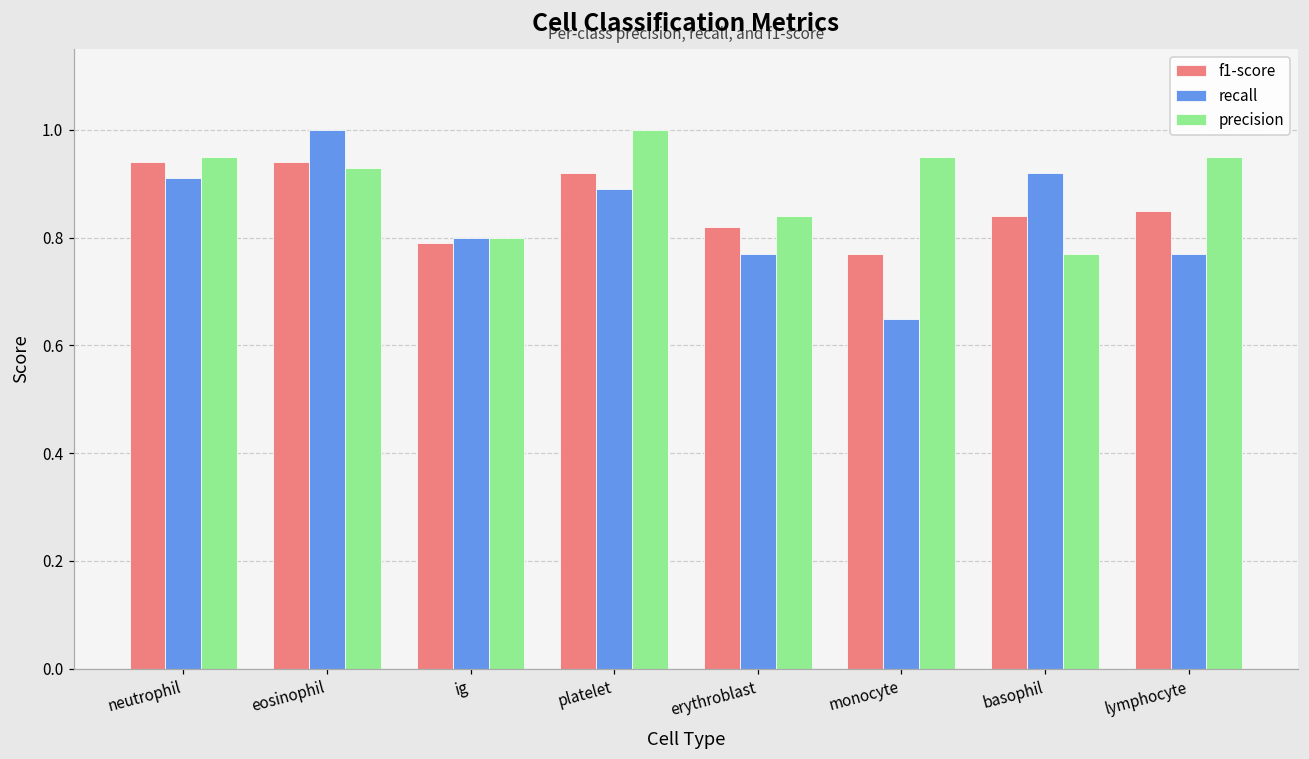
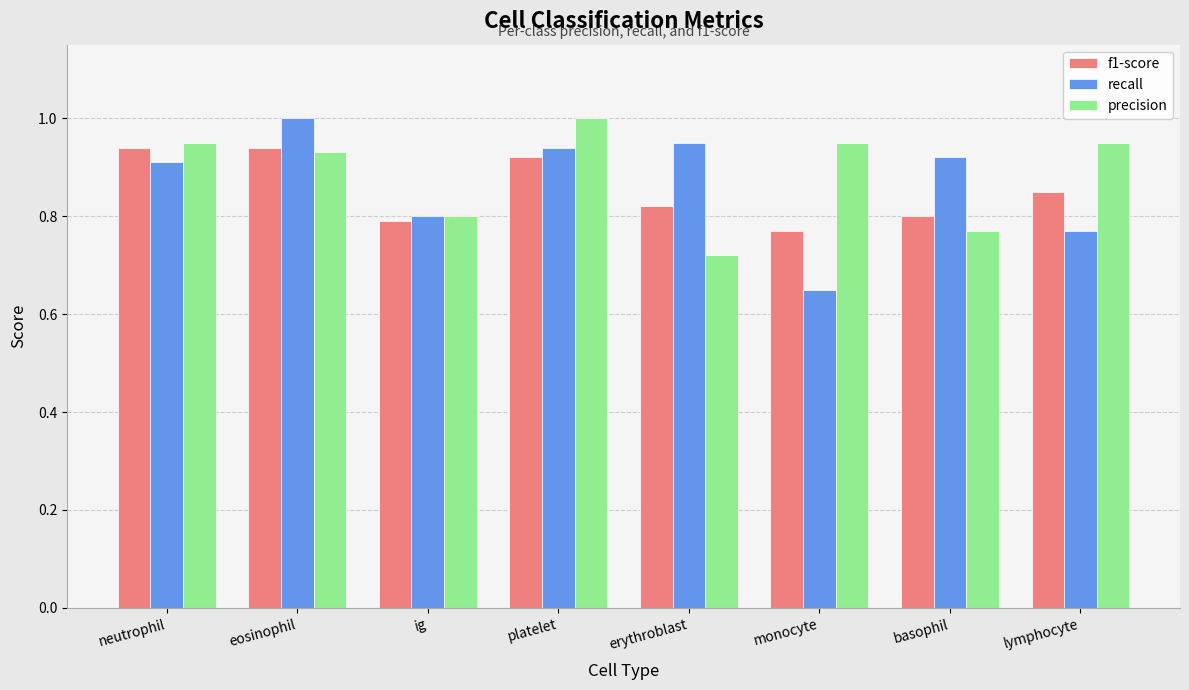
  {
    "f1-score": {
      "neutrophil": 0.94,
      "eosinophil": 0.94,
      "ig": 0.79,
      "platelet": 0.92,
      "erythroblast": 0.82,
      "monocyte": 0.77,
-     "basophil": 0.84,
+     "basophil": 0.80,
      "lymphocyte": 0.85
    },
    "recall": {
      "neutrophil": 0.91,
      "eosinophil": 1.00,
      "ig": 0.80,
-     "platelet": 0.89,
-     "erythroblast": 0.77,
+     "platelet": 0.94,
+     "erythroblast": 0.95,
      "monocyte": 0.65,
      "basophil": 0.92,
      "lymphocyte": 0.77
    },
    "precision": {
      "neutrophil": 0.95,
      "eosinophil": 0.93,
      "ig": 0.80,
      "platelet": 1.00,
-     "erythroblast": 0.84,
+     "erythroblast": 0.72,
      "monocyte": 0.95,
      "basophil": 0.77,
      "lymphocyte": 0.95
    }
  }
